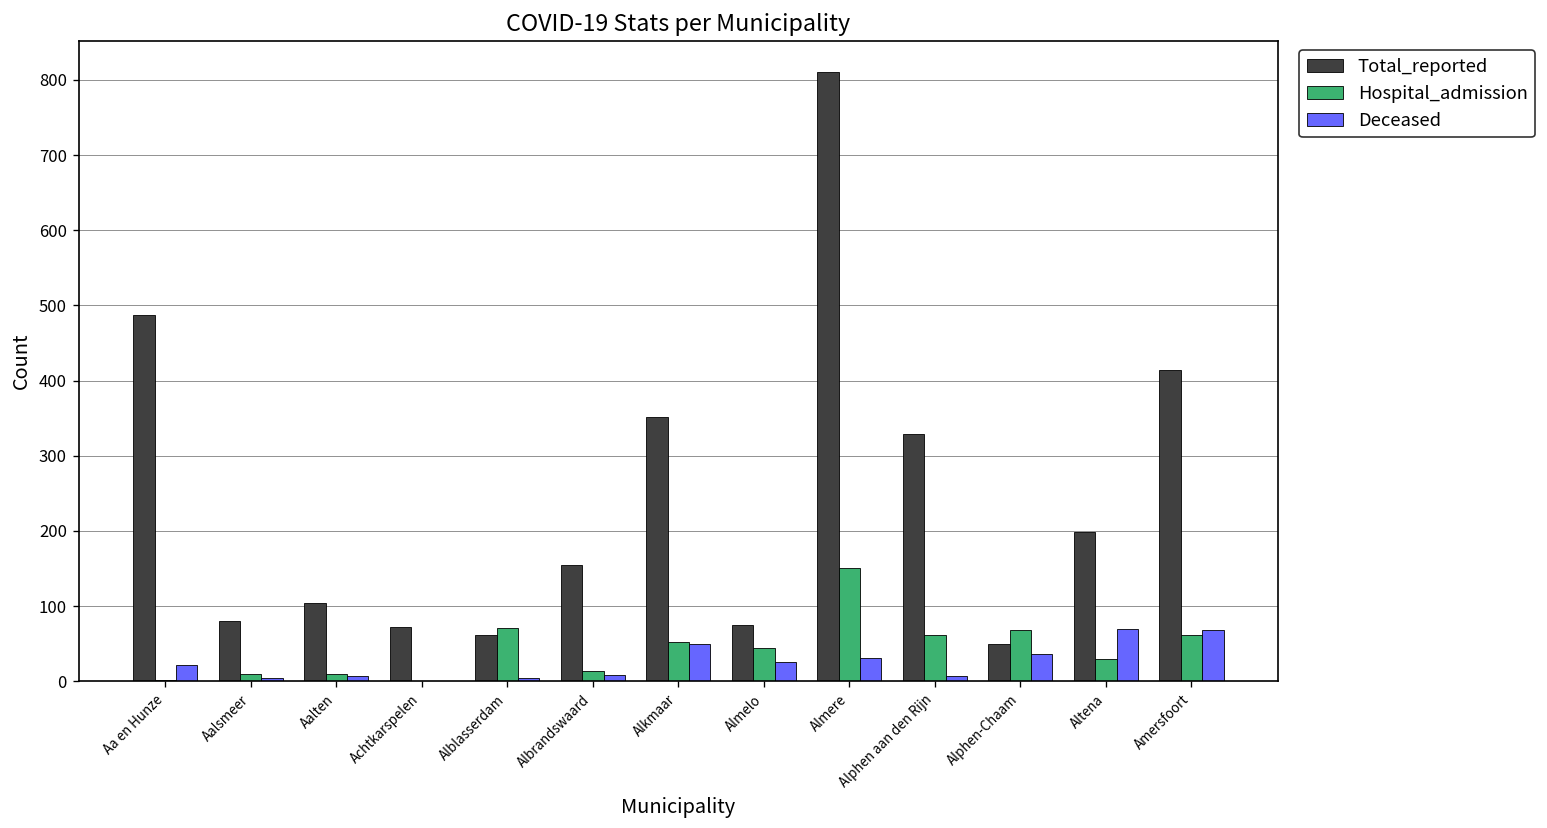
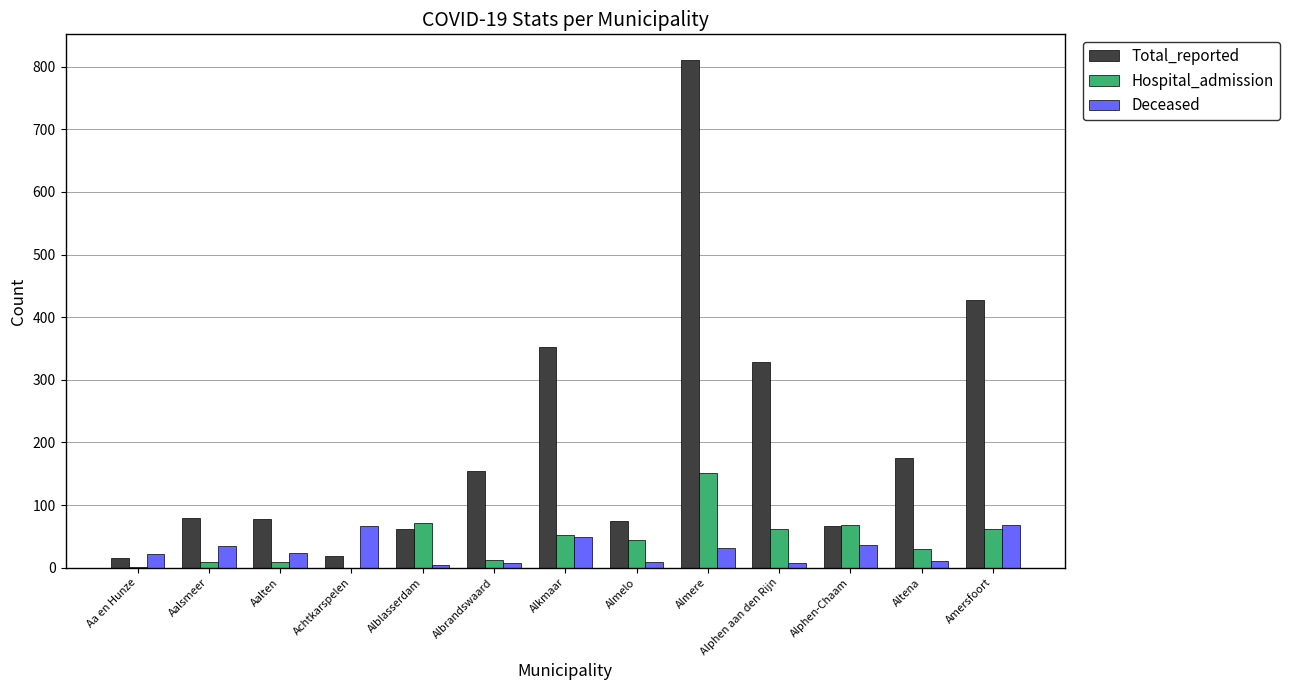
  {
    "Total_reported": {
-     "Aa en Hunze": 490,
+     "Aa en Hunze": 20,
      "Aalsmeer": 80,
-     "Aalten": 100,
-     "Achtkarspelen": 70,
+     "Aalten": 80,
+     "Achtkarspelen": 20,
      "Alblasserdam": 60,
      "Albrandswaard": 150,
      "Alkmaar": 350,
      "Almelo": 80,
      "Almere": 810,
      "Alphen aan den Rijn": 330,
-     "Alphen-Chaam": 50,
-     "Altena": 200,
-     "Amersfoort": 410
+     "Alphen-Chaam": 70,
+     "Altena": 180,
+     "Amersfoort": 430
    },
    "Hospital_admission": {
      "Aalsmeer": 10,
      "Aalten": 10,
      "Achtkarspelen": 0,
      "Alblasserdam": 70,
      "Albrandswaard": 10,
      "Alkmaar": 50,
      "Almelo": 40,
      "Almere": 150,
      "Alphen aan den Rijn": 60,
      "Alphen-Chaam": 70,
      "Altena": 30,
      "Amersfoort": 60
    },
    "Deceased": {
      "Aa en Hunze": 20,
-     "Aalsmeer": 0,
-     "Aalten": 10,
-     "Achtkarspelen": 0,
+     "Aalsmeer": 40,
+     "Aalten": 20,
+     "Achtkarspelen": 70,
      "Alblasserdam": 0,
      "Albrandswaard": 10,
      "Alkmaar": 50,
-     "Almelo": 30,
+     "Almelo": 10,
      "Almere": 30,
      "Alphen aan den Rijn": 10,
      "Alphen-Chaam": 40,
-     "Altena": 70,
+     "Altena": 10,
      "Amersfoort": 70
    }
  }
